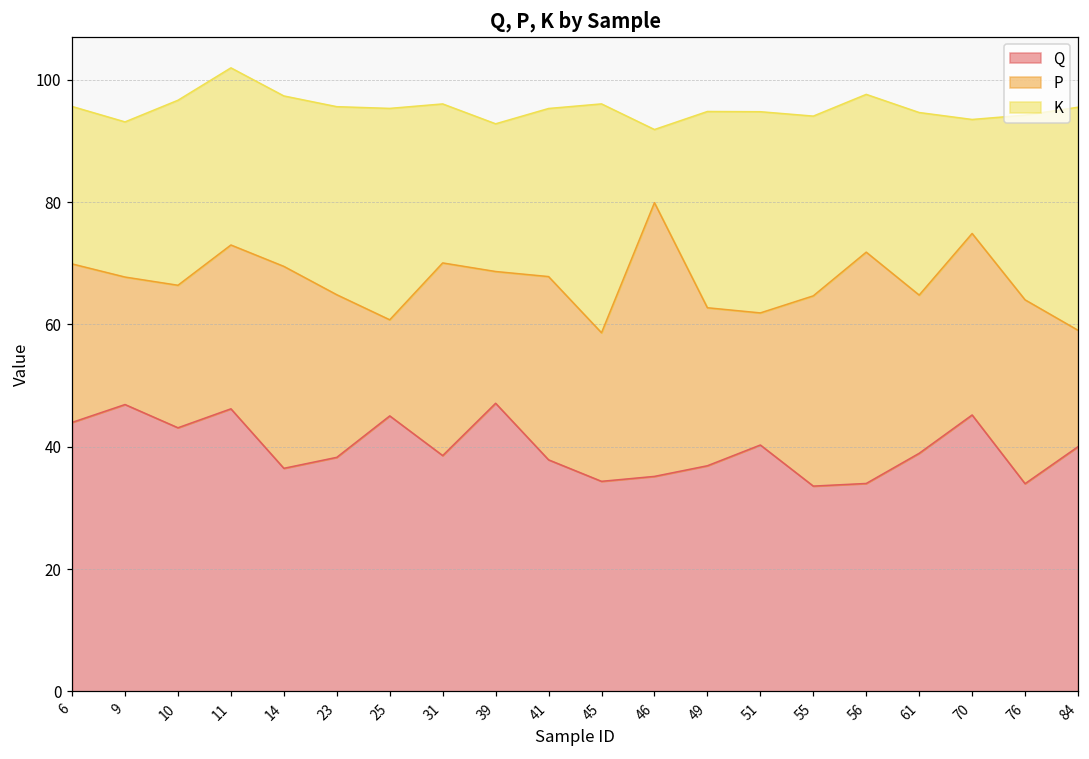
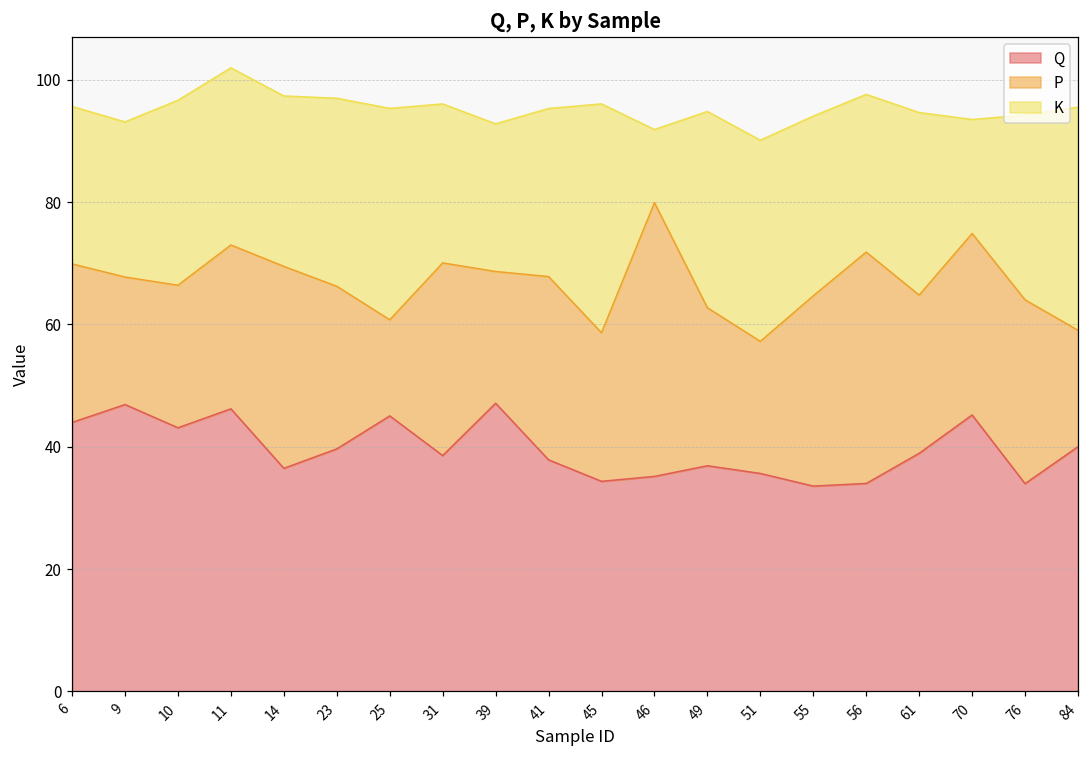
  {
    "Q": {
      "6": 44,
      "9": 47,
      "10": 43,
      "11": 46,
      "14": 36,
-     "23": 38,
+     "23": 40,
      "25": 45,
      "31": 39,
      "39": 47,
      "41": 38,
      "45": 34,
      "46": 35,
      "49": 37,
-     "51": 40,
+     "51": 36,
      "55": 34,
      "56": 34,
      "61": 39,
      "70": 45,
      "76": 34,
      "84": 40
    }
  }
